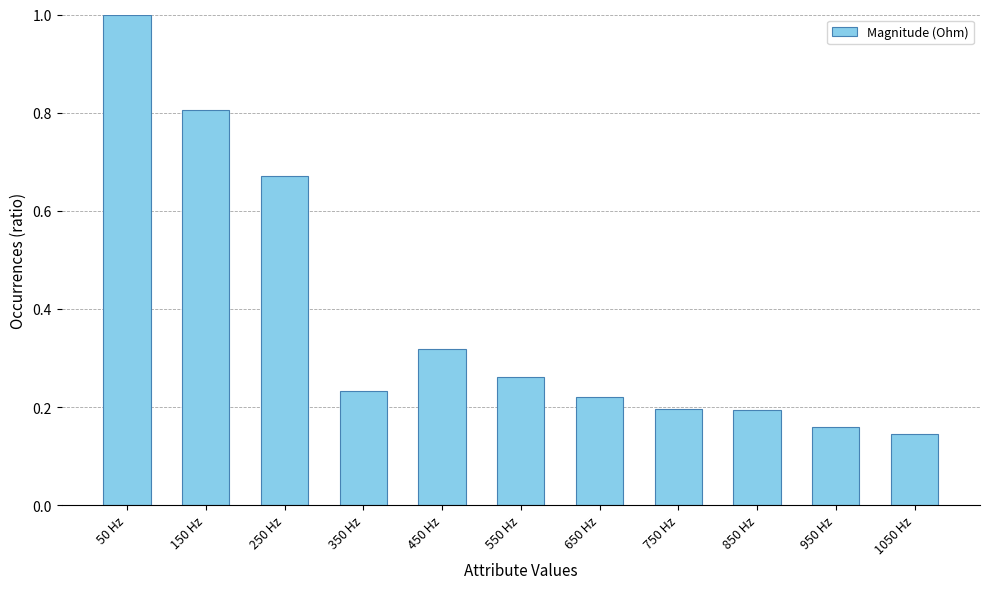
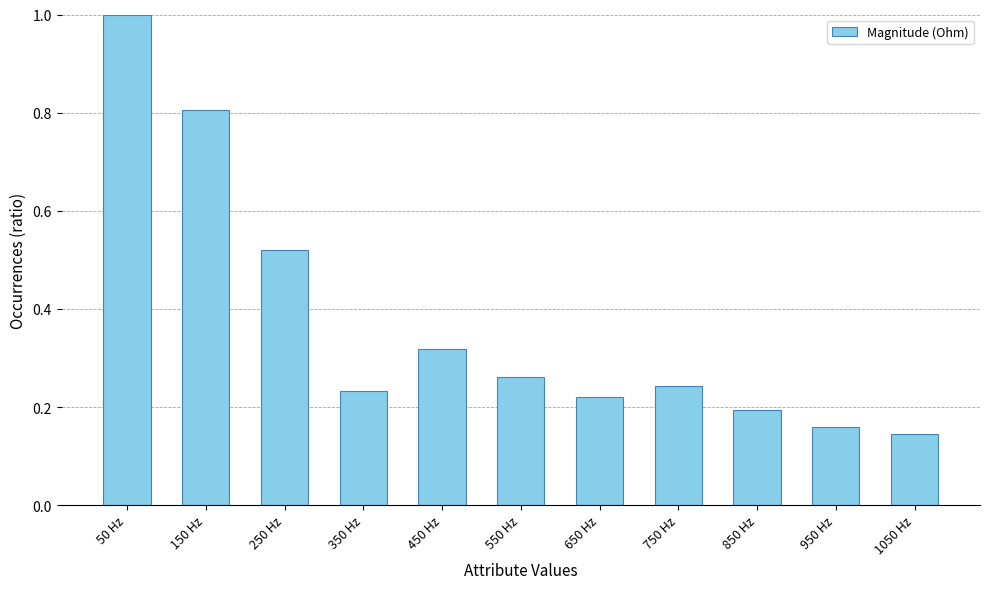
  {
    "50 Hz": 1.00,
    "150 Hz": 0.81,
-   "250 Hz": 0.67,
+   "250 Hz": 0.52,
    "350 Hz": 0.23,
    "450 Hz": 0.32,
    "550 Hz": 0.26,
    "650 Hz": 0.22,
-   "750 Hz": 0.20,
+   "750 Hz": 0.24,
    "850 Hz": 0.19,
    "950 Hz": 0.16,
    "1050 Hz": 0.14
  }
